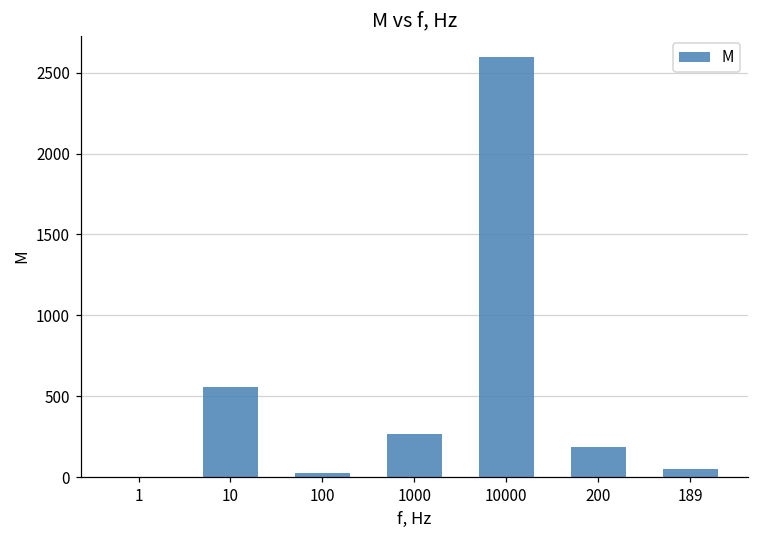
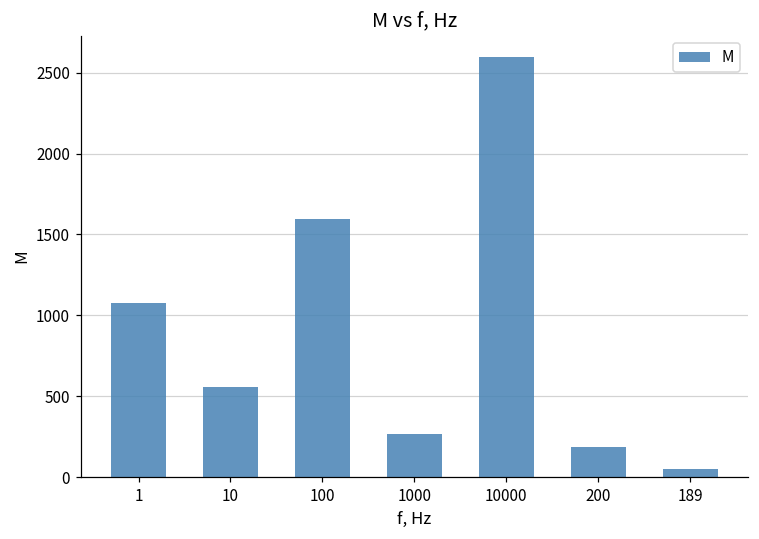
  {
-   "1": 0,
+   "1": 1080,
    "10": 550,
-   "100": 30,
+   "100": 1600,
    "1000": 270,
    "10000": 2600,
    "200": 190,
    "189": 50
  }
